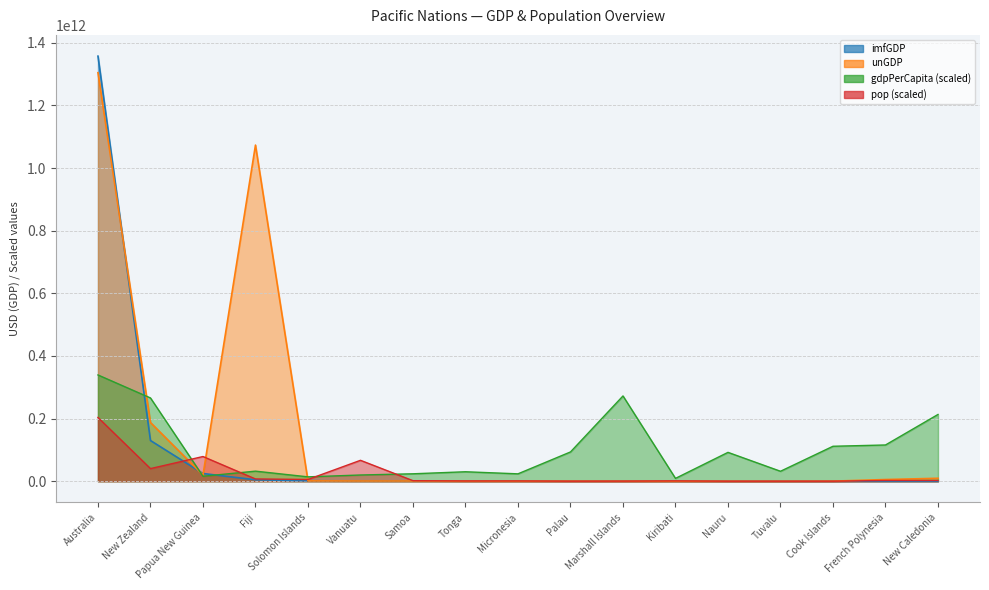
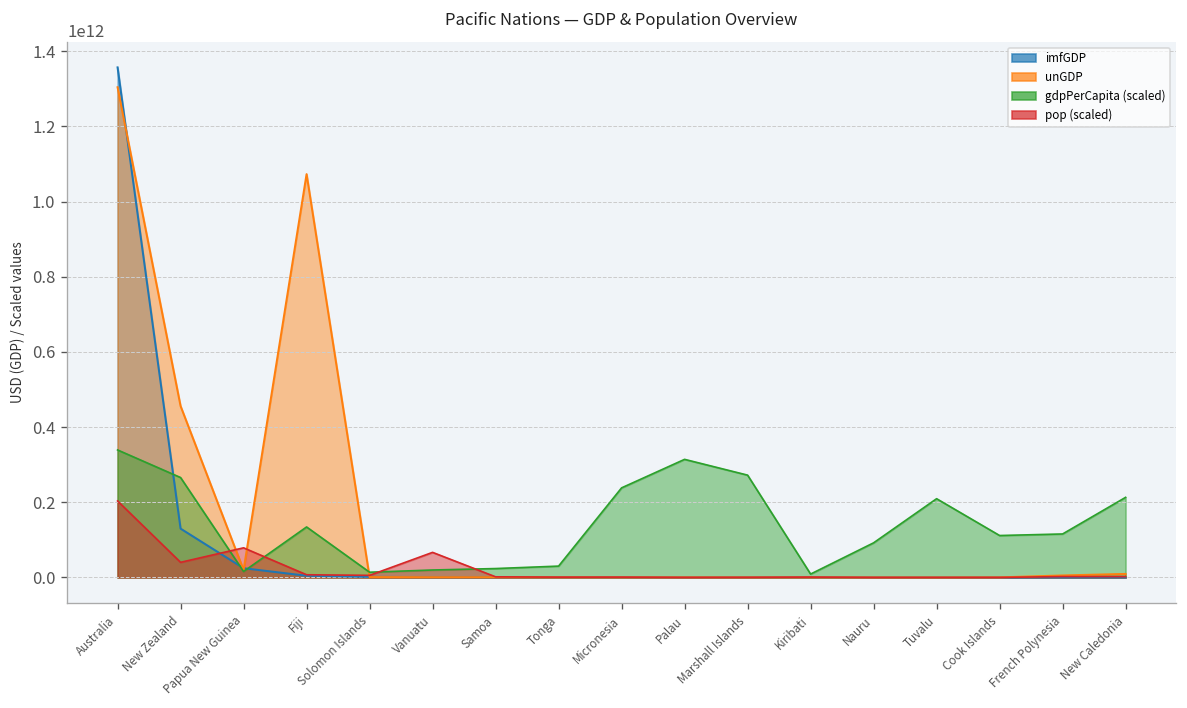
  {
    "imfGDP": {
      "Australia": 1360000000000,
      "New Zealand": 130000000000
    },
    "unGDP": {
      "Australia": 1300000000000,
-     "New Zealand": 190000000000,
+     "New Zealand": 460000000000,
      "Fiji": 1070000000000
    },
    "gdpPerCapita (scaled)": {
      "Australia": 340000000000,
      "New Zealand": 270000000000,
-     "Fiji": 30000000000,
+     "Fiji": 130000000000,
      "Solomon Islands": 10000000000,
      "Vanuatu": 20000000000,
      "Samoa": 20000000000,
      "Tonga": 30000000000,
-     "Micronesia": 20000000000,
-     "Palau": 90000000000,
+     "Micronesia": 240000000000,
+     "Palau": 310000000000,
      "Marshall Islands": 270000000000,
      "Nauru": 90000000000,
-     "Tuvalu": 30000000000,
+     "Tuvalu": 210000000000,
      "Cook Islands": 110000000000,
      "French Polynesia": 120000000000,
      "New Caledonia": 210000000000
    },
    "pop (scaled)": {
      "Australia": 200000000000,
      "New Zealand": 40000000000,
      "Papua New Guinea": 80000000000,
      "Vanuatu": 70000000000
    }
  }
